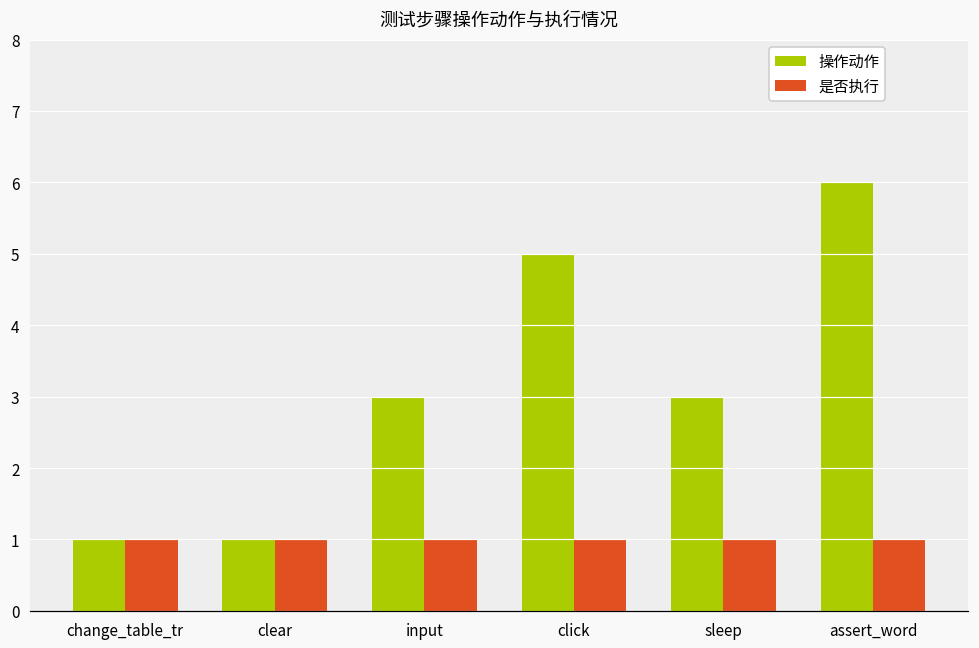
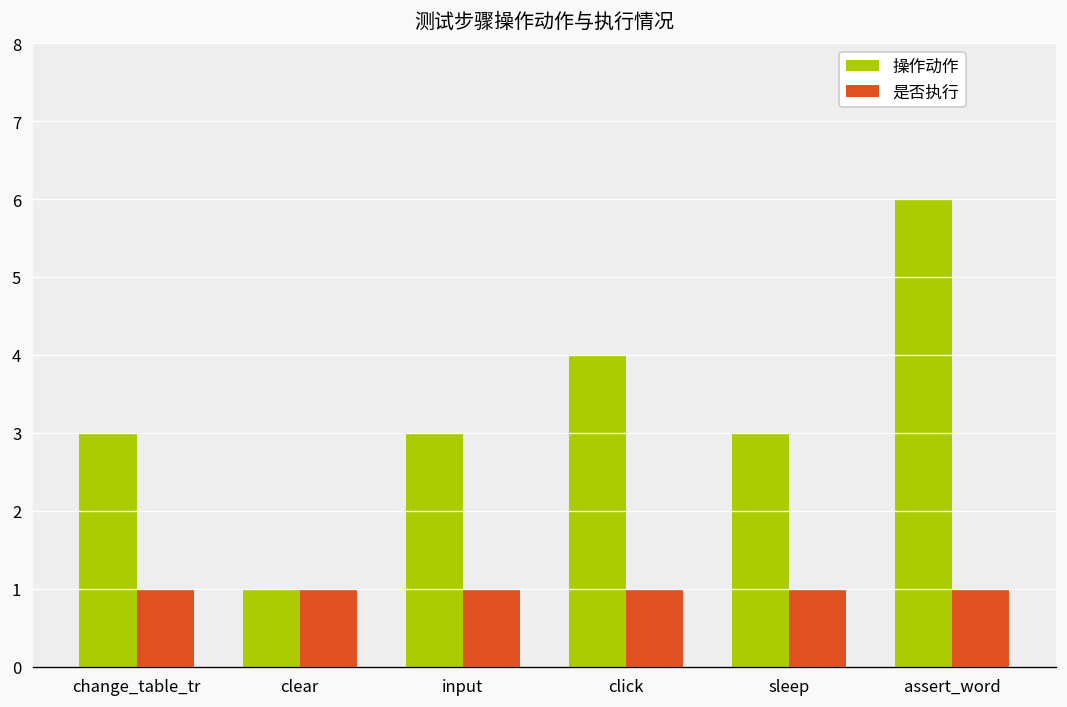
  {
    "操作动作": {
-     "change_table_tr": 1,
+     "change_table_tr": 3,
      "clear": 1,
      "input": 3,
-     "click": 5,
+     "click": 4,
      "sleep": 3,
      "assert_word": 6
    },
    "是否执行": {
      "change_table_tr": 1,
      "clear": 1,
      "input": 1,
      "click": 1,
      "sleep": 1,
      "assert_word": 1
    }
  }
